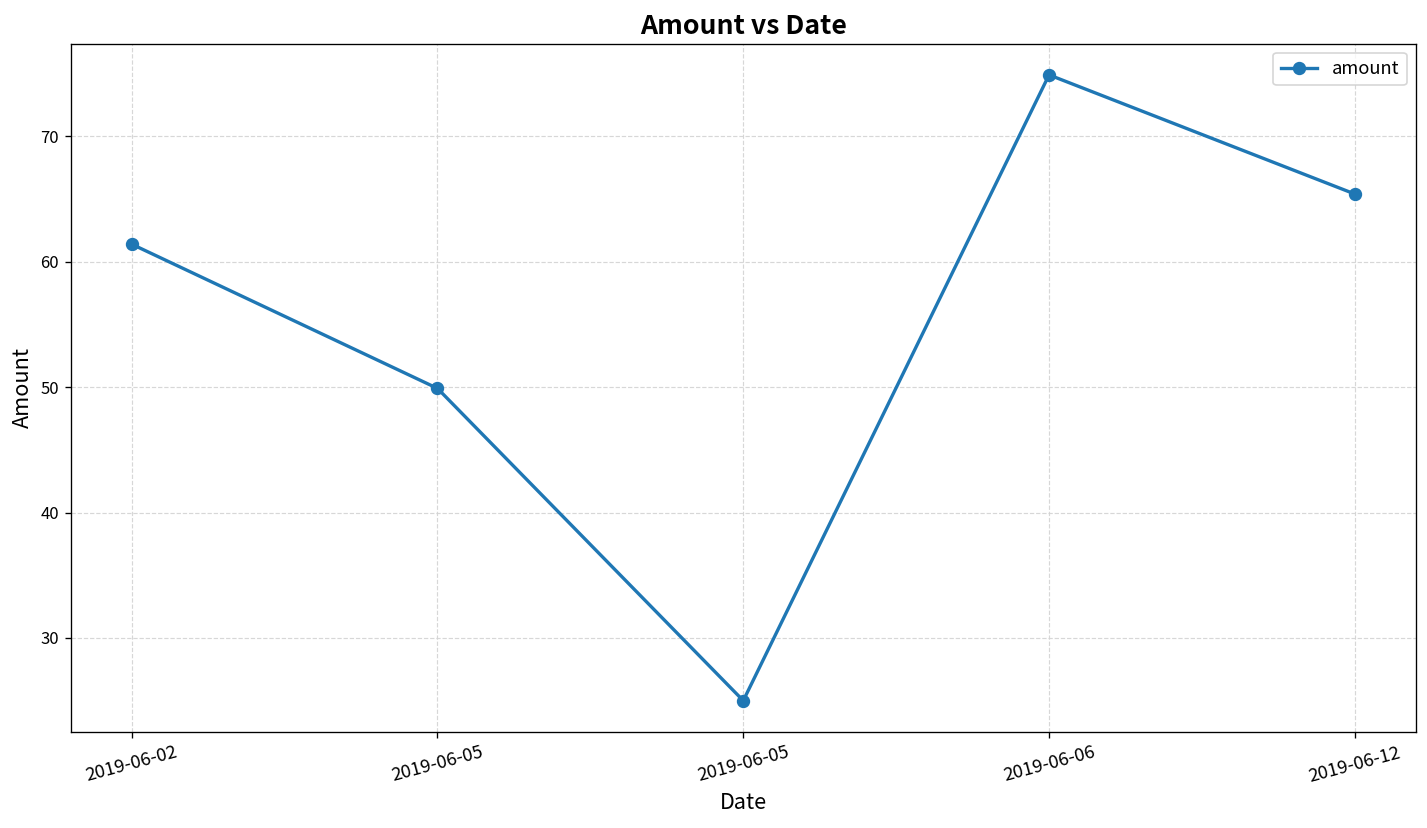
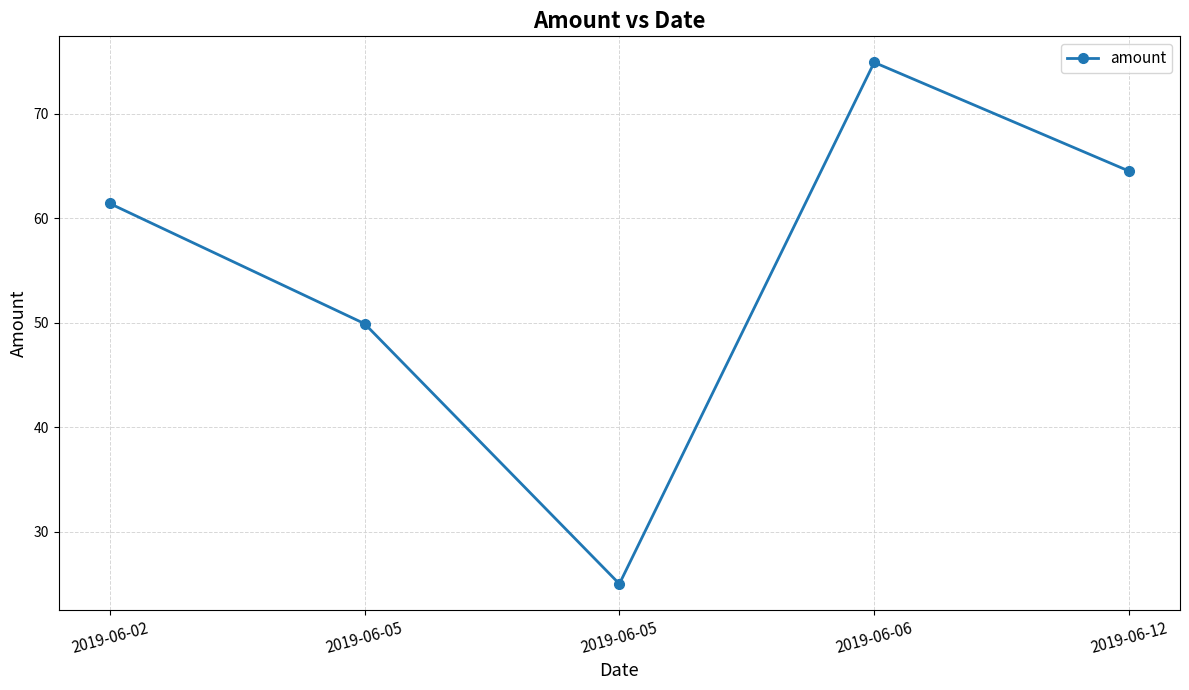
  {
    "2019-06-02": 61.4,
    "2019-06-06": 74.9,
-   "2019-06-12": 65.4
+   "2019-06-12": 64.5
  }
